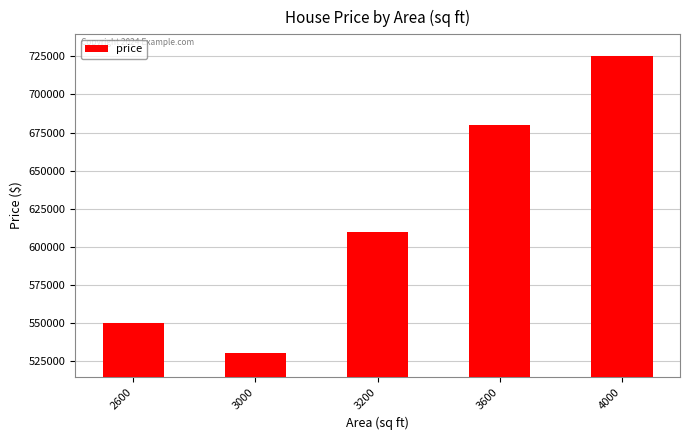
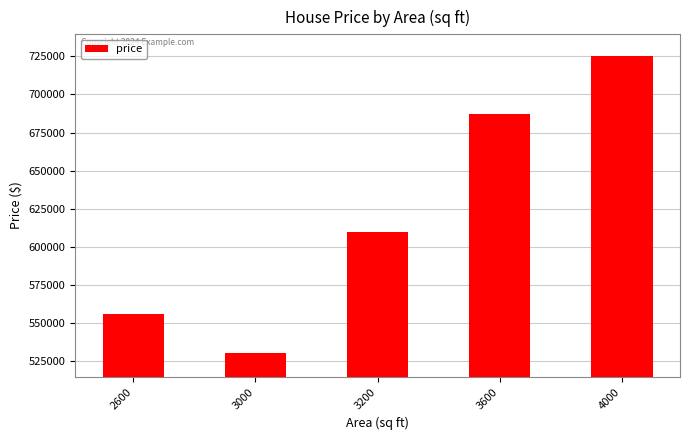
  {
-   "2600": 550000,
+   "2600": 556000,
    "3000": 530000,
    "3200": 610000,
-   "3600": 680000,
+   "3600": 687000,
    "4000": 725000
  }
